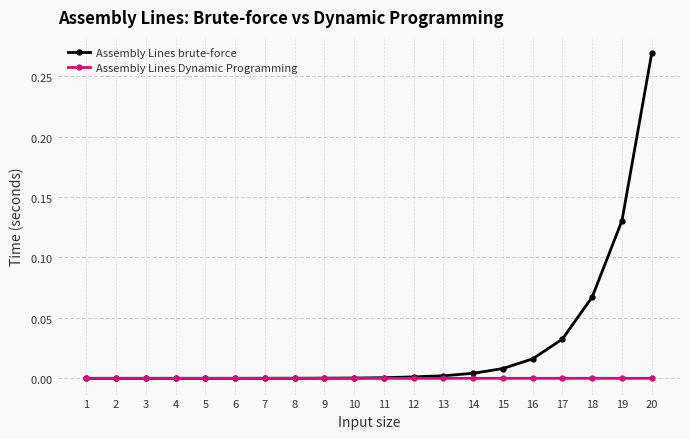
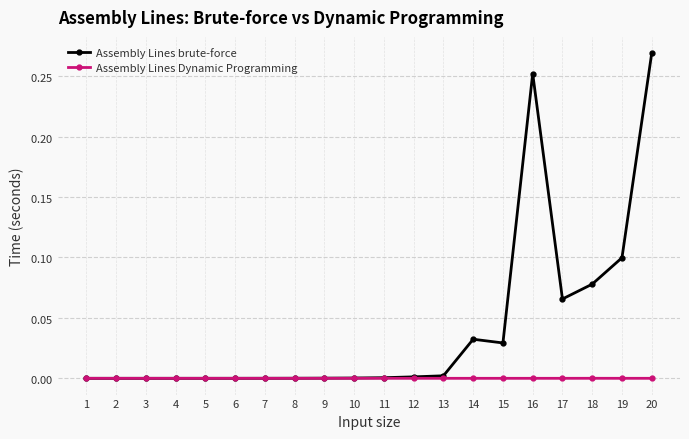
  {
    "Assembly Lines brute-force": {
-     "14": 0.004,
-     "15": 0.008,
-     "16": 0.016,
-     "17": 0.033,
-     "18": 0.067,
-     "19": 0.130,
+     "14": 0.032,
+     "15": 0.029,
+     "16": 0.252,
+     "17": 0.066,
+     "18": 0.078,
+     "19": 0.100,
      "20": 0.269
    },
    "Assembly Lines Dynamic Programming": {
      "14": 0.000,
      "15": 0.000,
      "16": 0.000,
      "17": 0.000,
      "18": 0.000,
      "19": 0.000,
      "20": 0.000
    }
  }
